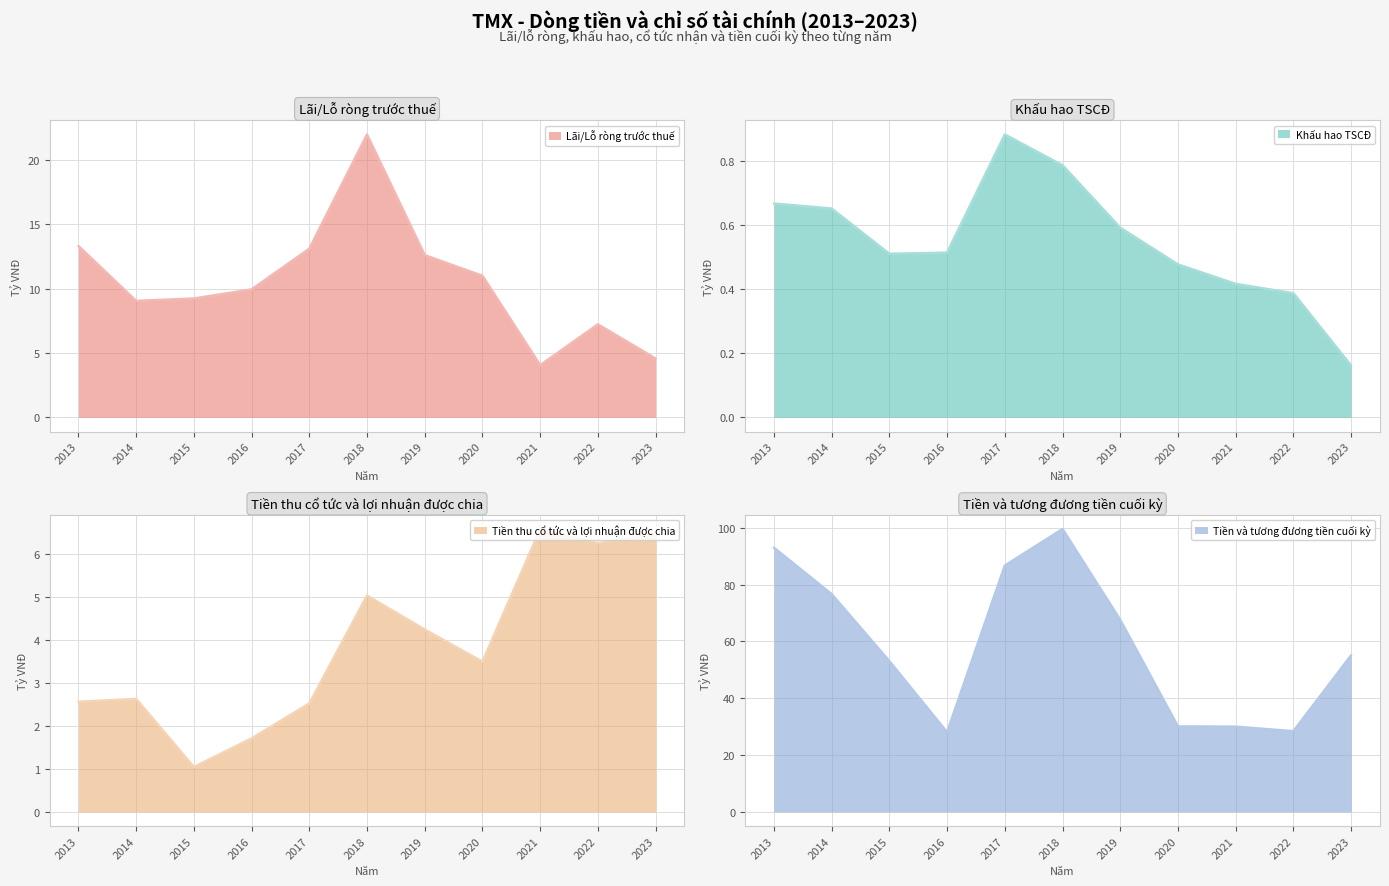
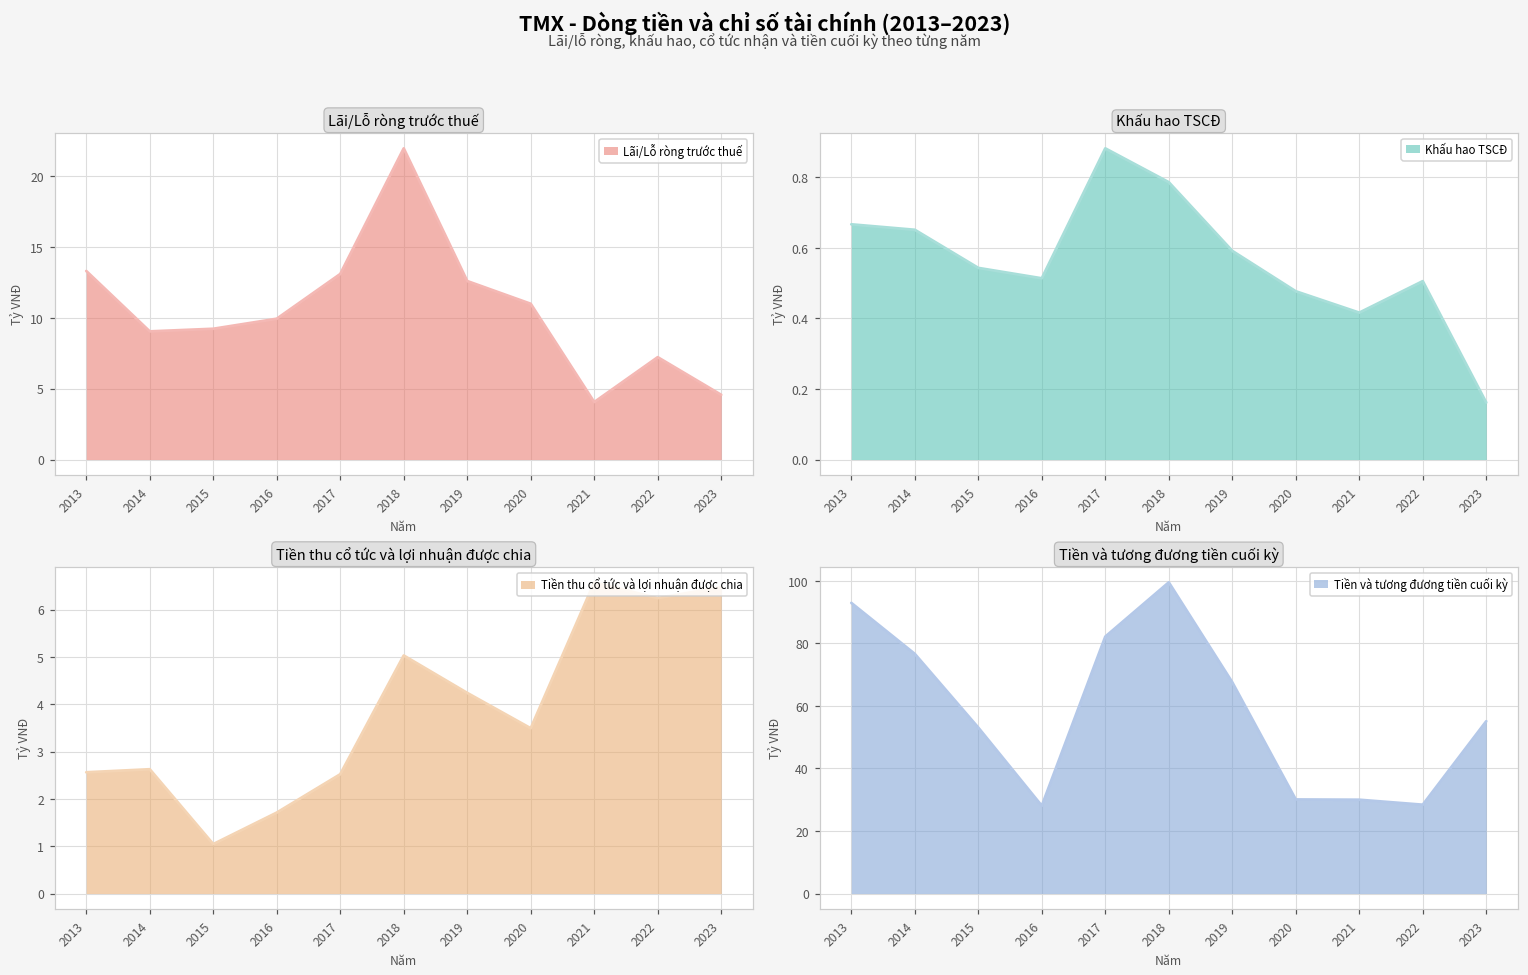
  {
    "Lãi/Lỗ ròng trước thuế": {
      "2013": 13.3,
      "2014": 9.1,
      "2015": 9.2,
      "2016": 9.9,
      "2017": 13.1,
      "2018": 22.0,
      "2019": 12.6,
      "2020": 11.0,
      "2021": 4.1,
      "2022": 7.2,
      "2023": 4.6
    },
    "Khấu hao TSCĐ": {
      "2013": 0.67,
      "2014": 0.65,
-     "2015": 0.51,
+     "2015": 0.54,
      "2016": 0.51,
      "2017": 0.88,
      "2018": 0.79,
      "2019": 0.59,
      "2020": 0.48,
      "2021": 0.42,
-     "2022": 0.39,
+     "2022": 0.51,
      "2023": 0.16
    },
    "Tiền thu cổ tức và lợi nhuận được chia": {
      "2013": 2.6,
      "2014": 2.6,
      "2015": 1.0,
      "2016": 1.7,
      "2017": 2.5,
      "2018": 5.0,
      "2019": 4.2,
      "2020": 3.5,
      "2022": 6.2
    },
    "Tiền và tương đương tiền cuối kỳ": {
      "2013": 93,
      "2014": 77,
      "2015": 53,
      "2016": 28,
-     "2017": 87,
+     "2017": 82,
      "2018": 100,
      "2019": 68,
      "2020": 30,
      "2021": 30,
      "2022": 28,
      "2023": 55
    }
  }
